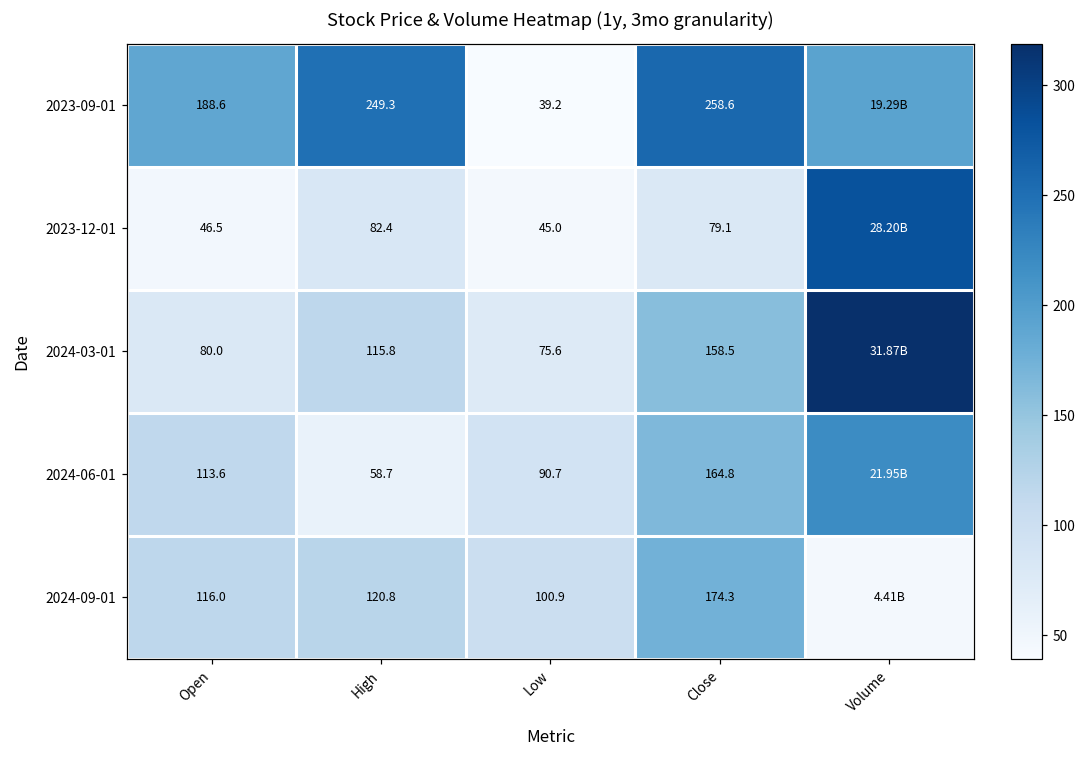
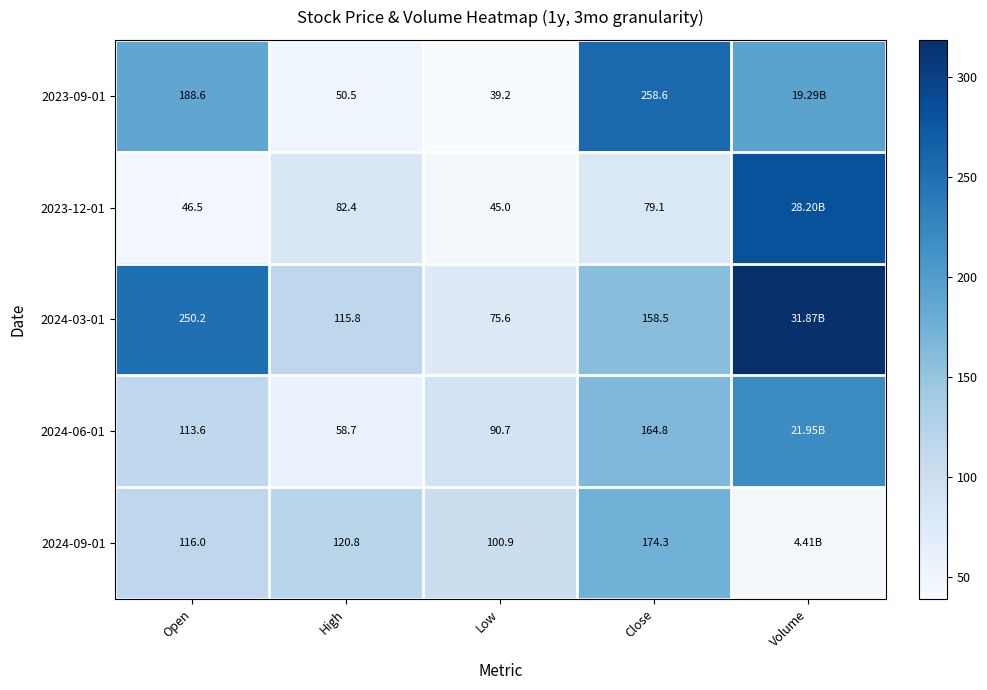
  {
    "2023-09-01": {
      "Open": "188.6",
-     "High": "249.3",
+     "High": "50.5",
      "Low": "39.2",
      "Close": "258.6",
      "Volume": "19.29B"
    },
    "2023-12-01": {
      "Open": "46.5",
      "High": "82.4",
      "Low": "45.0",
      "Close": "79.1",
      "Volume": "28.20B"
    },
    "2024-03-01": {
-     "Open": "80.0",
+     "Open": "250.2",
      "High": "115.8",
      "Low": "75.6",
      "Close": "158.5",
      "Volume": "31.87B"
    },
    "2024-06-01": {
      "Open": "113.6",
      "High": "58.7",
      "Low": "90.7",
      "Close": "164.8",
      "Volume": "21.95B"
    },
    "2024-09-01": {
      "Open": "116.0",
      "High": "120.8",
      "Low": "100.9",
      "Close": "174.3",
      "Volume": "4.41B"
    }
  }
